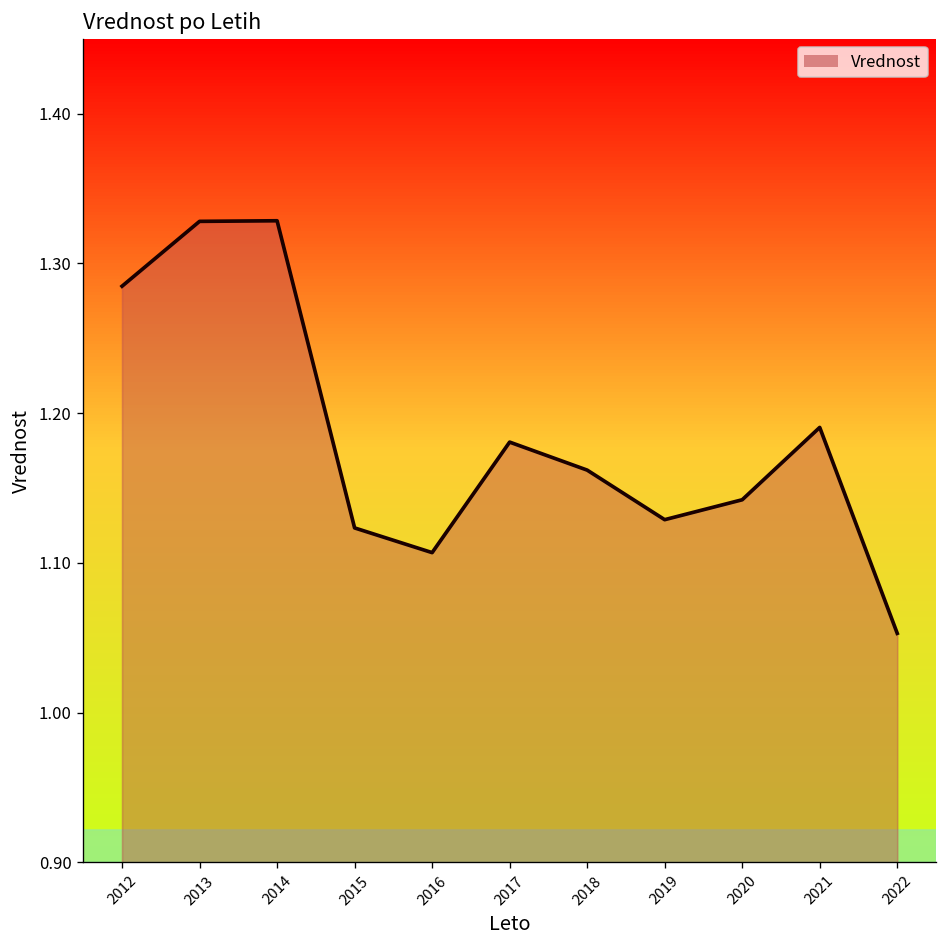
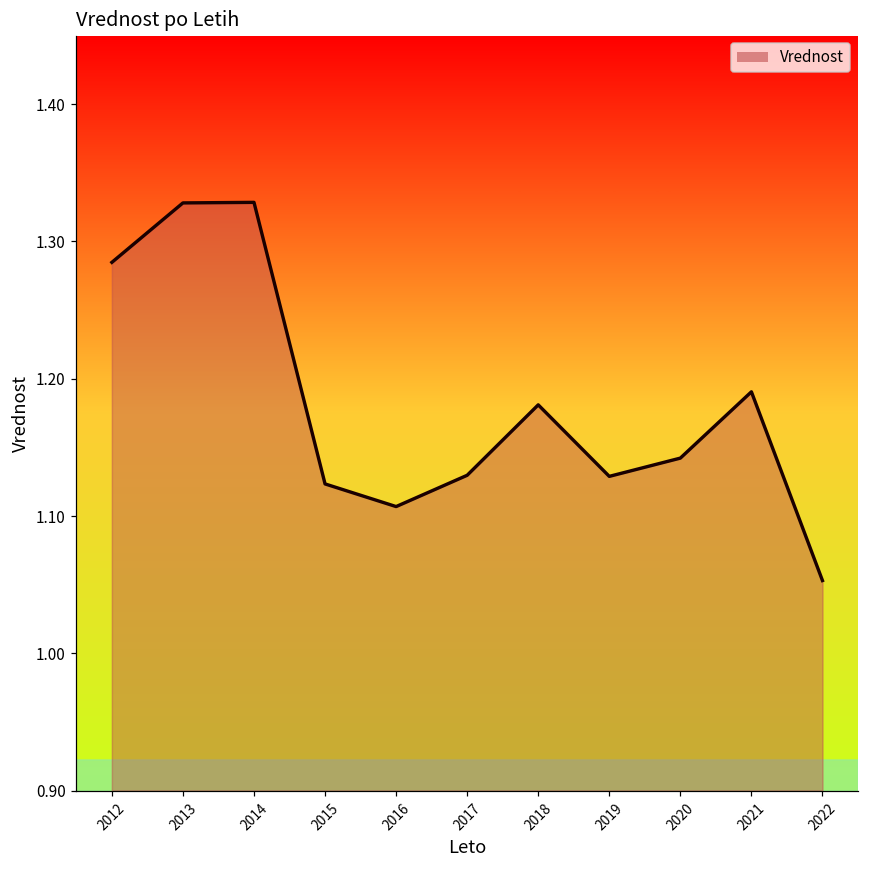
  {
    "2012": 1.285,
    "2013": 1.328,
    "2014": 1.329,
    "2015": 1.123,
    "2016": 1.107,
-   "2017": 1.181,
-   "2018": 1.162,
+   "2017": 1.130,
+   "2018": 1.181,
    "2019": 1.129,
    "2020": 1.142,
    "2021": 1.191,
    "2022": 1.053
  }
